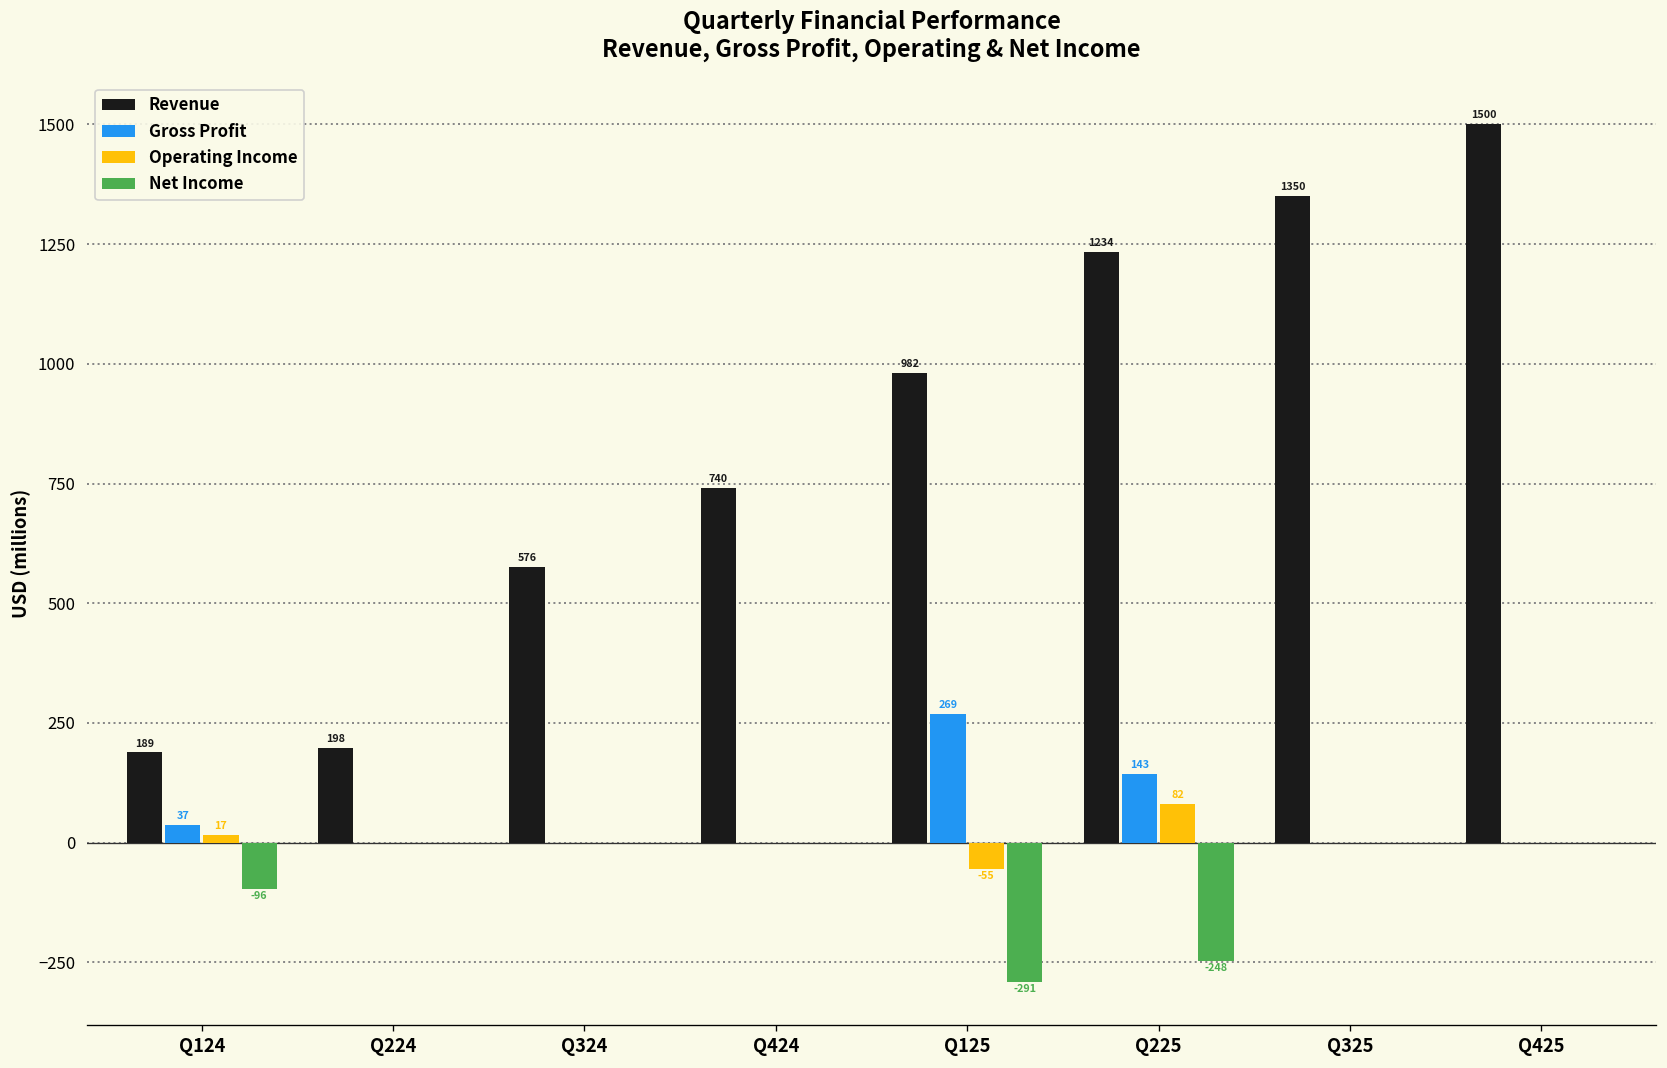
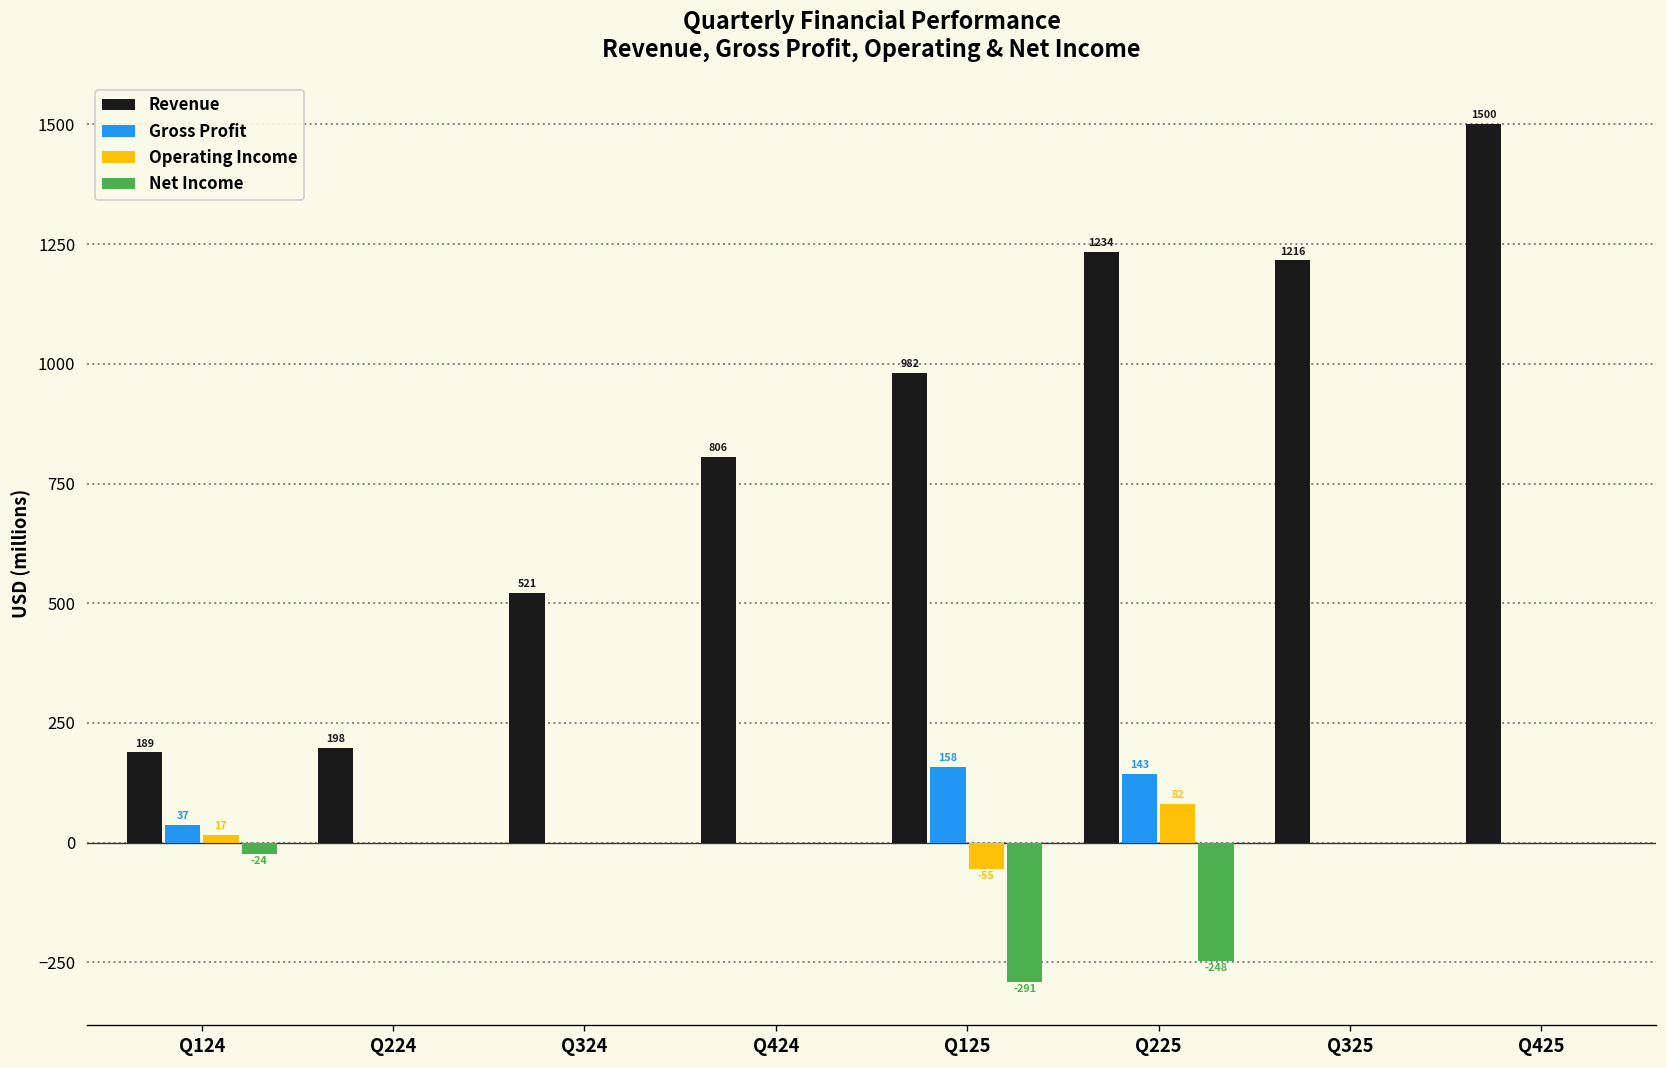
  {
    "Revenue": {
      "Q124": 189,
      "Q224": 198,
-     "Q324": 576,
-     "Q424": 740,
+     "Q324": 521,
+     "Q424": 806,
      "Q125": 982,
      "Q225": 1234,
-     "Q325": 1350,
+     "Q325": 1216,
      "Q425": 1500
    },
    "Gross Profit": {
      "Q124": 37,
-     "Q125": 269,
+     "Q125": 158,
      "Q225": 143
    },
    "Operating Income": {
      "Q124": 17,
      "Q125": -55,
      "Q225": 82
    },
    "Net Income": {
-     "Q124": -96,
+     "Q124": -24,
      "Q125": -291,
      "Q225": -248
    }
  }
